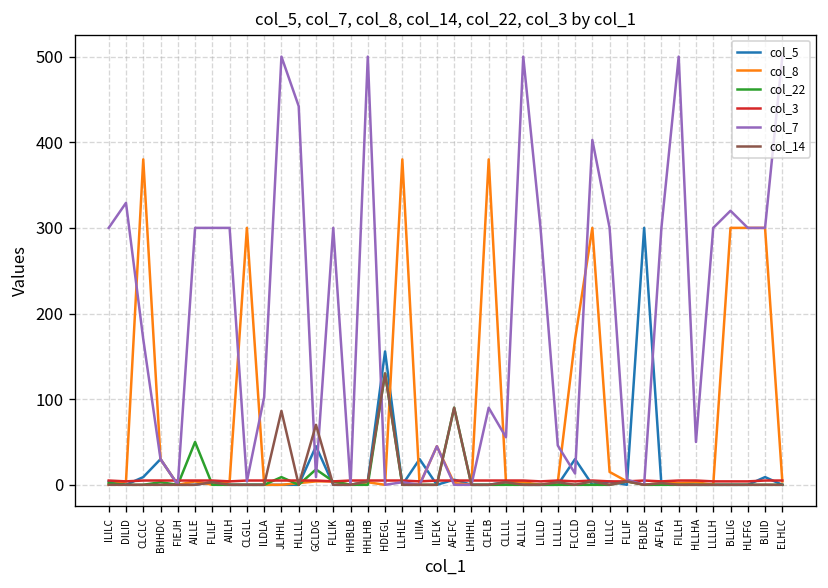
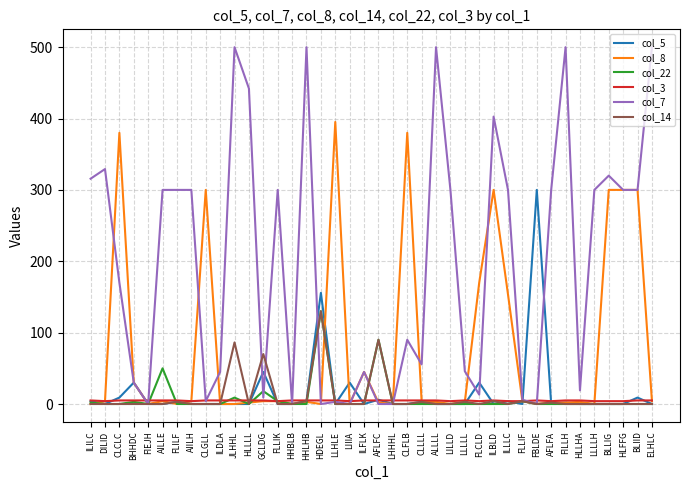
  {
    "col_5": {
      "CLCLC": 10,
      "GCLDG": 50,
      "HDEGL": 160,
      "LIIIA": 30,
      "FLCLD": 30,
      "FLLIF": 0,
      "FBLDE": 300,
      "BLIID": 10
    },
    "col_8": {
      "CLCLC": 380,
      "CLGLL": 300,
-     "LLHLE": 380,
+     "LLHLE": 400,
      "CLFLB": 380,
      "FLCLD": 170,
      "ILBLD": 300,
-     "ILLLC": 20,
+     "ILLLC": 150,
      "BLLIG": 300
    },
    "col_22": {
      "AILLE": 50,
      "JLHHL": 10,
      "GCLDG": 20
    },
    "col_3": {
      "CLCLC": 10,
      "FIEJH": 10,
      "ILDLA": 10,
      "JLHHL": 10,
      "HHBLB": 10,
      "HDEGL": 10,
      "LIIIA": 0,
      "ILFLK": 10,
      "LHHHL": 10,
      "CLFLB": 10,
      "LILLD": 0,
      "FLCLD": 0,
      "FBLDE": 10,
      "LLLLH": 0,
      "BLLIG": 0,
      "HLFFG": 0,
      "BLIID": 10
    },
    "col_7": {
-     "ILILC": 300,
+     "ILILC": 320,
      "DILID": 330,
      "CLCLC": 170,
      "AILLE": 300,
      "FLILF": 300,
      "AIILH": 300,
-     "ILDLA": 100,
+     "ILDLA": 50,
      "JLHHL": 500,
      "HLLLL": 440,
      "GCLDG": 10,
      "FLLIK": 300,
      "HHLHB": 500,
      "CLFLB": 90,
      "CLLLL": 60,
      "ALLLL": 500,
      "LILLD": 300,
      "LLLLL": 50,
      "FLCLD": 10,
      "ILBLD": 400,
      "ILLLC": 300,
      "AFLFA": 300,
      "FILLH": 500,
-     "HLLHA": 50,
+     "HLLHA": 20,
      "LLLLH": 300,
      "BLLIG": 320
    },
    "col_14": {
      "JLHHL": 90,
      "GCLDG": 70
    }
  }
